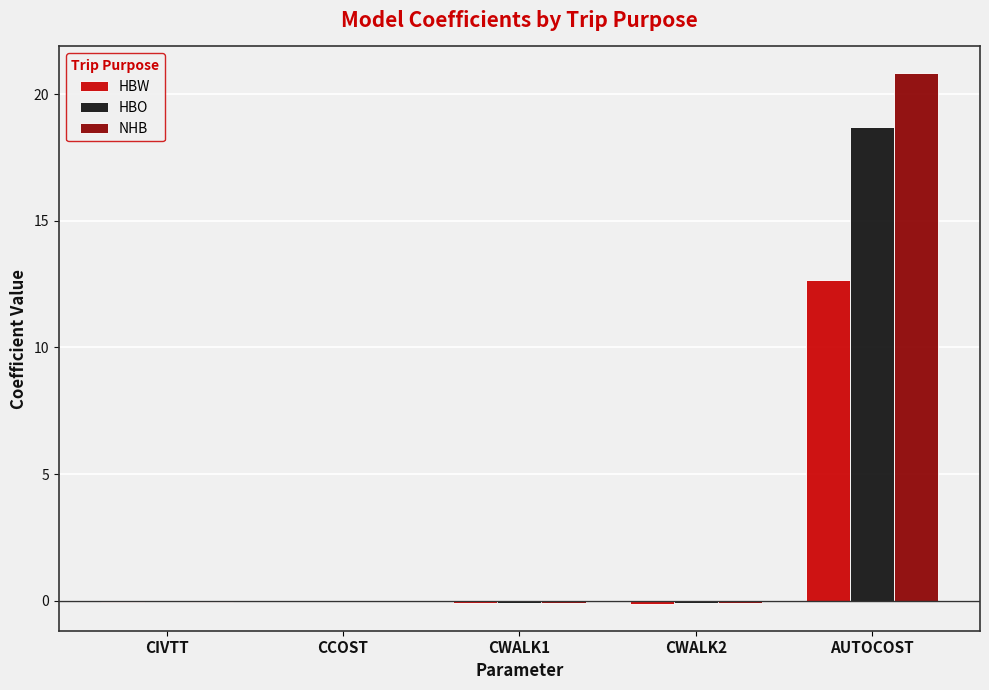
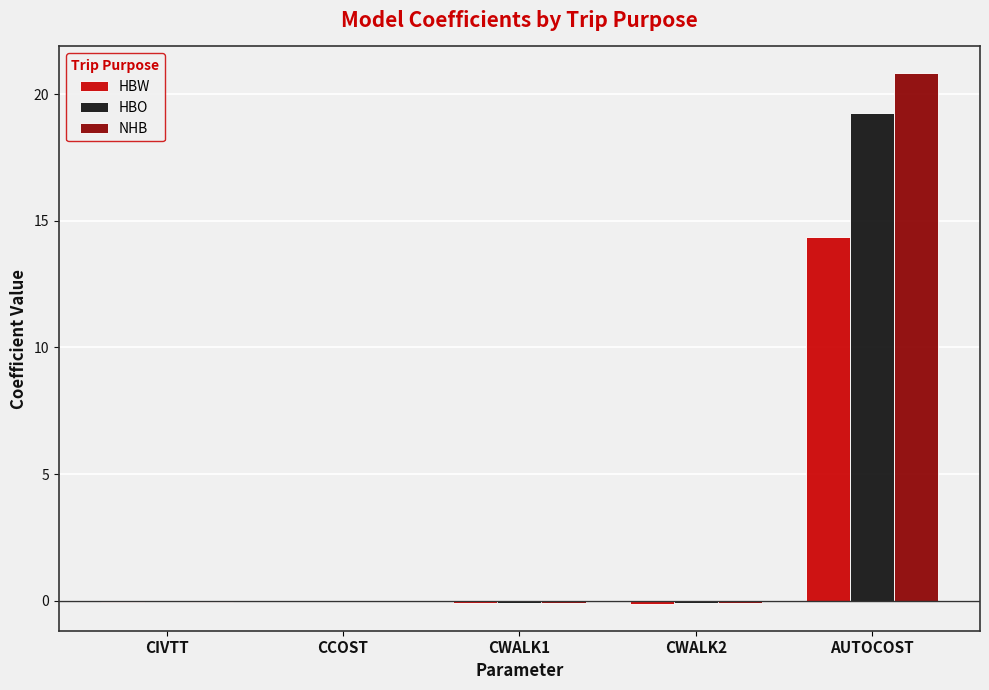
  {
    "HBW": {
      "CWALK2": -0.1,
-     "AUTOCOST": 12.7
+     "AUTOCOST": 14.3
    },
    "HBO": {
      "CWALK2": -0.1,
-     "AUTOCOST": 18.7
+     "AUTOCOST": 19.3
    },
    "NHB": {
      "CWALK2": -0.1,
      "AUTOCOST": 20.8
    }
  }
